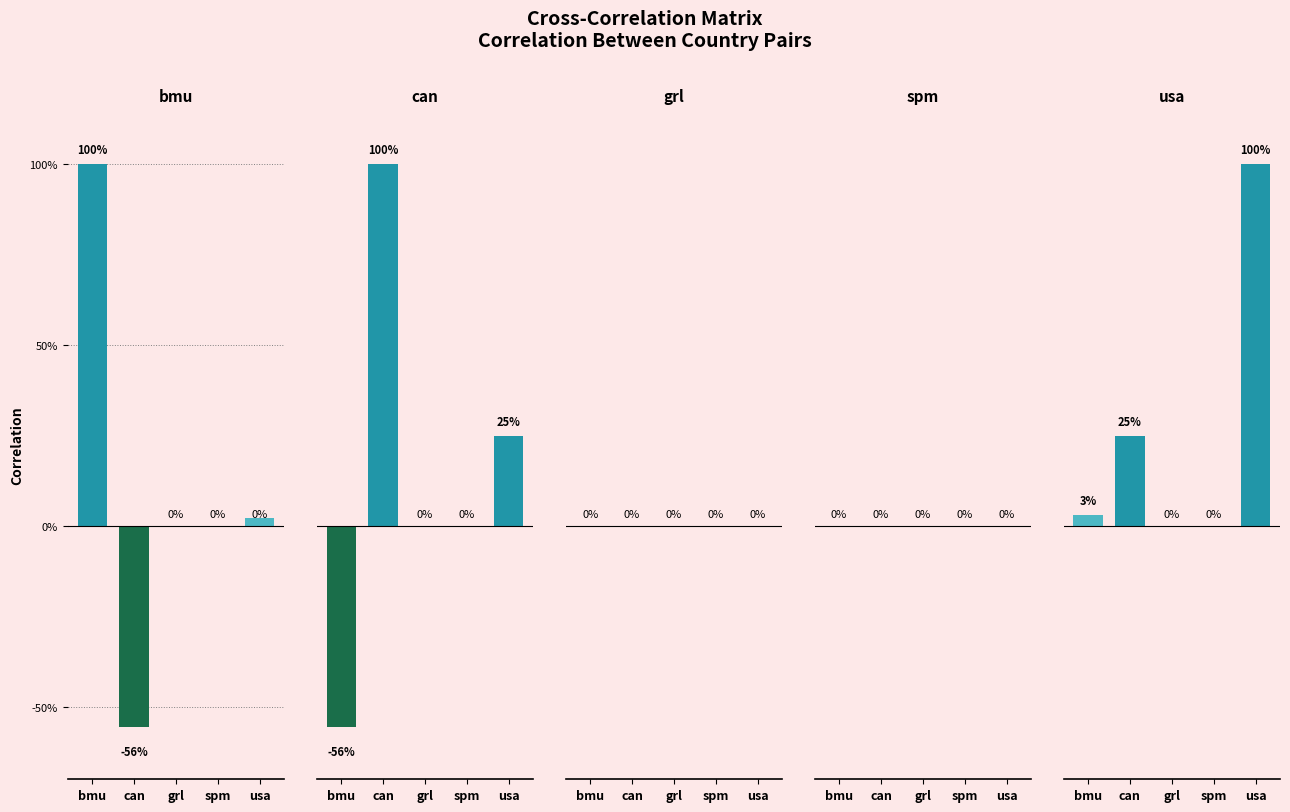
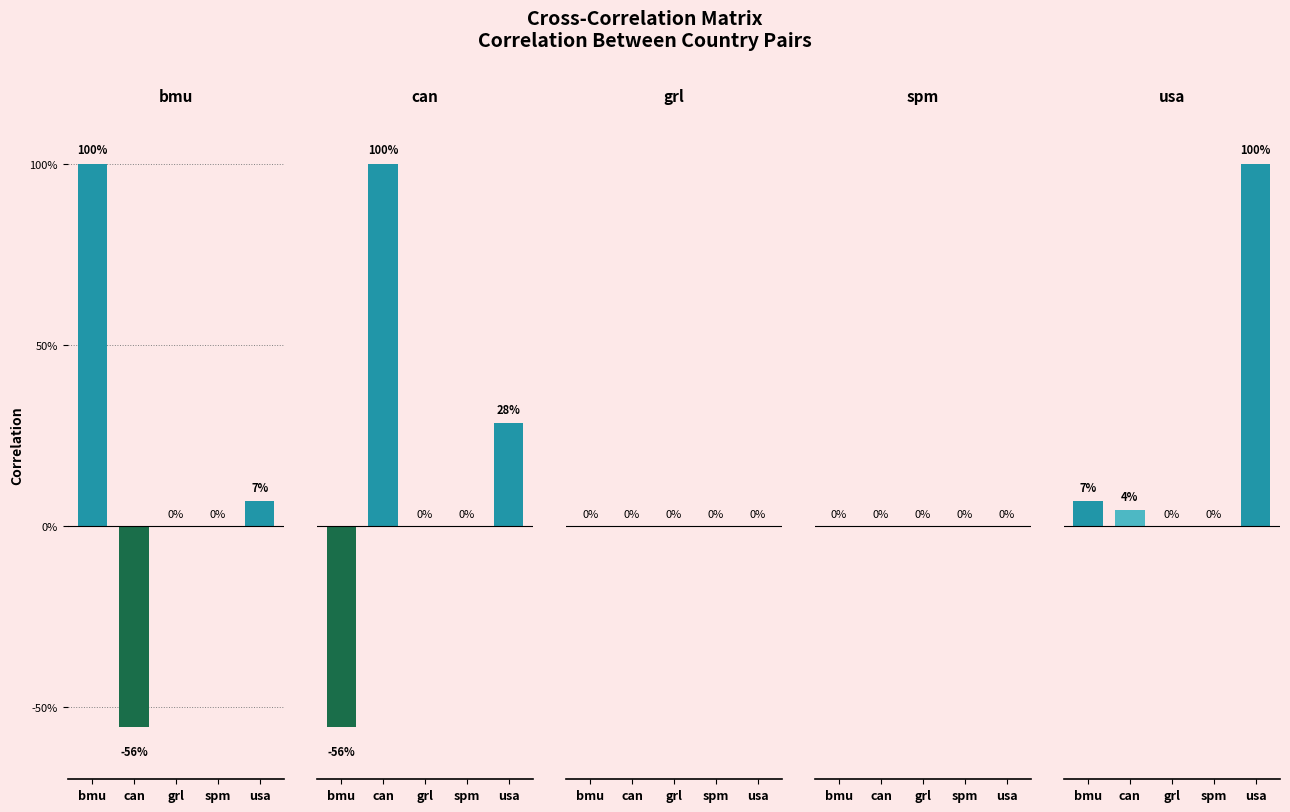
  {
    "bmu": {
      "bmu": "100%",
      "can": "-56%",
      "grl": "0%",
      "spm": "0%",
-     "usa": "0%"
+     "usa": "7%"
    },
    "can": {
      "bmu": "-56%",
      "can": "100%",
      "grl": "0%",
      "spm": "0%",
-     "usa": "25%"
+     "usa": "28%"
    },
    "grl": {
      "bmu": "0%",
      "can": "0%",
      "grl": "0%",
      "spm": "0%",
      "usa": "0%"
    },
    "spm": {
      "bmu": "0%",
      "can": "0%",
      "grl": "0%",
      "spm": "0%",
      "usa": "0%"
    },
    "usa": {
-     "bmu": "3%",
-     "can": "25%",
+     "bmu": "7%",
+     "can": "4%",
      "grl": "0%",
      "spm": "0%",
      "usa": "100%"
    }
  }
